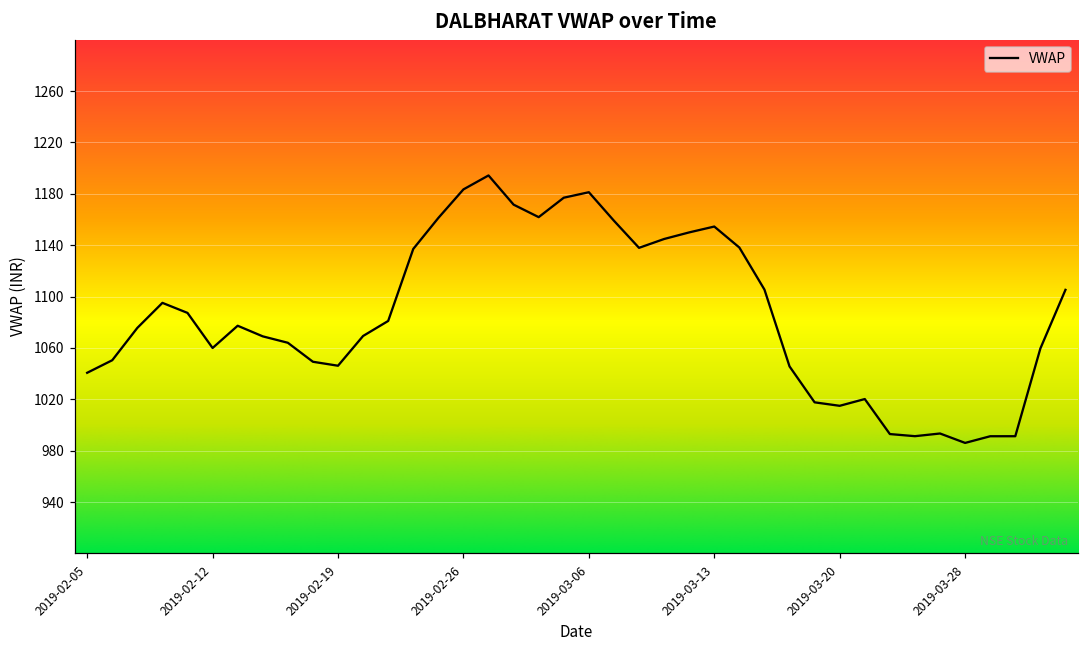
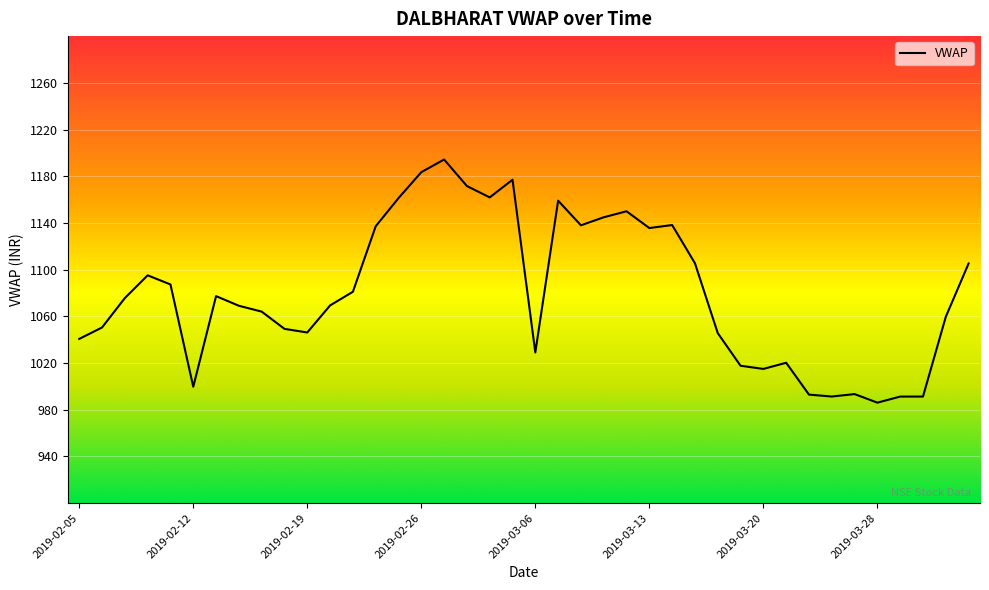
  {
    "2019-02-05": 1041,
-   "2019-02-12": 1060,
+   "2019-02-12": 1000,
    "2019-02-19": 1046,
    "2019-02-26": 1183,
-   "2019-03-06": 1181,
-   "2019-03-13": 1155,
+   "2019-03-06": 1029,
+   "2019-03-13": 1136,
    "2019-03-20": 1015,
    "2019-03-28": 986
  }
